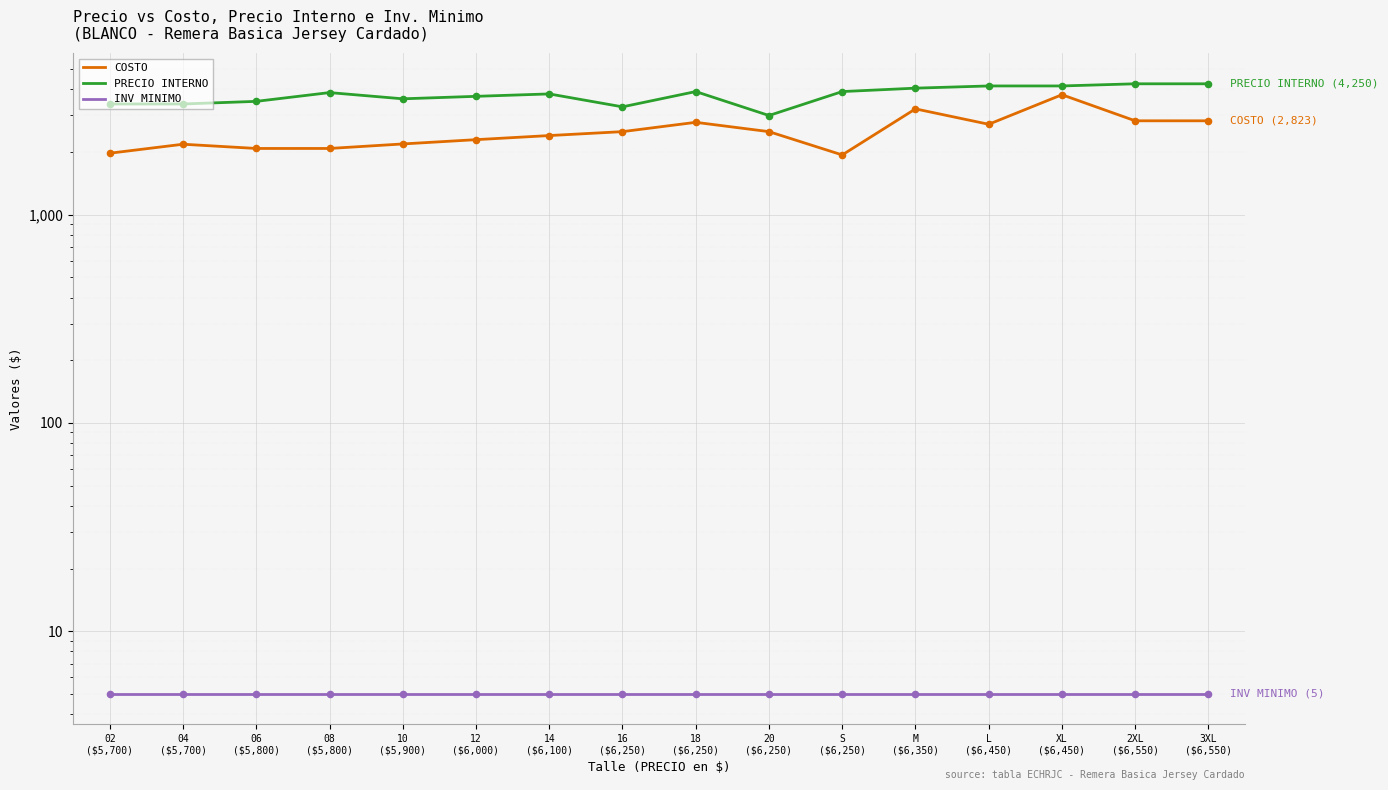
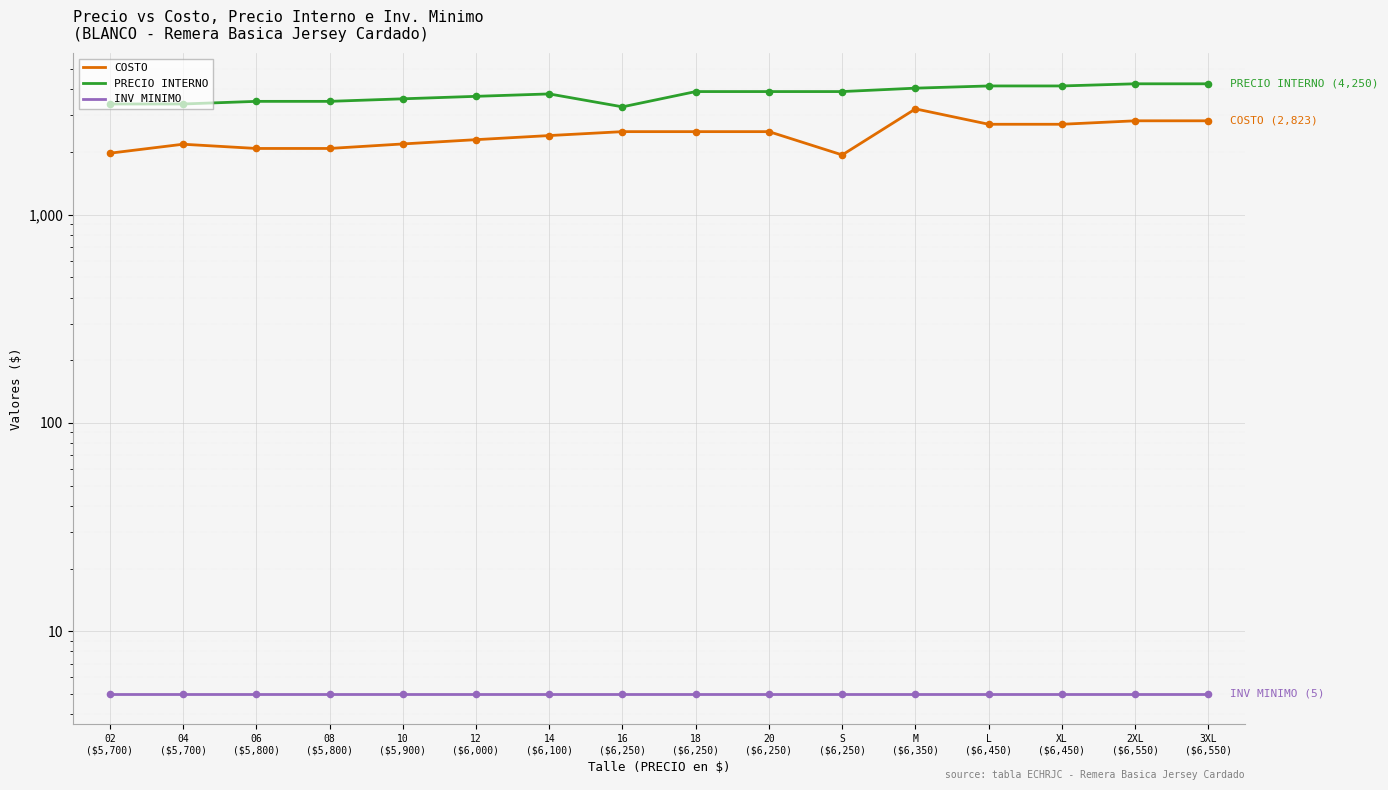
  {
    "COSTO": {
      "02 ($5,700)": "2,000",
      "04 ($5,700)": "2,200",
      "06 ($5,800)": "2,100",
      "08 ($5,800)": "2,100",
      "10 ($5,900)": "2,200",
      "12 ($6,000)": "2,300",
      "14 ($6,100)": "2,400",
      "16 ($6,250)": "2,500",
-     "18 ($6,250)": "2,800",
+     "18 ($6,250)": "2,500",
      "20 ($6,250)": "2,500",
      "S ($6,250)": "1,900",
      "M ($6,350)": "3,200",
      "L ($6,450)": "2,700",
-     "XL ($6,450)": "3,800",
+     "XL ($6,450)": "2,700",
      "2XL ($6,550)": "2,800"
    },
    "PRECIO INTERNO": {
      "06 ($5,800)": "3,500",
-     "08 ($5,800)": "3,900",
+     "08 ($5,800)": "3,500",
      "10 ($5,900)": "3,600",
      "12 ($6,000)": "3,700",
      "14 ($6,100)": "3,800",
      "16 ($6,250)": "3,300",
      "18 ($6,250)": "3,900",
-     "20 ($6,250)": "3,000",
+     "20 ($6,250)": "3,900",
      "S ($6,250)": "3,900",
      "M ($6,350)": "4,100",
      "L ($6,450)": "4,200",
      "XL ($6,450)": "4,200",
      "2XL ($6,550)": "4,300"
    },
    "INV MINIMO": {
      "3XL ($6,550)": "(5)"
    }
  }
